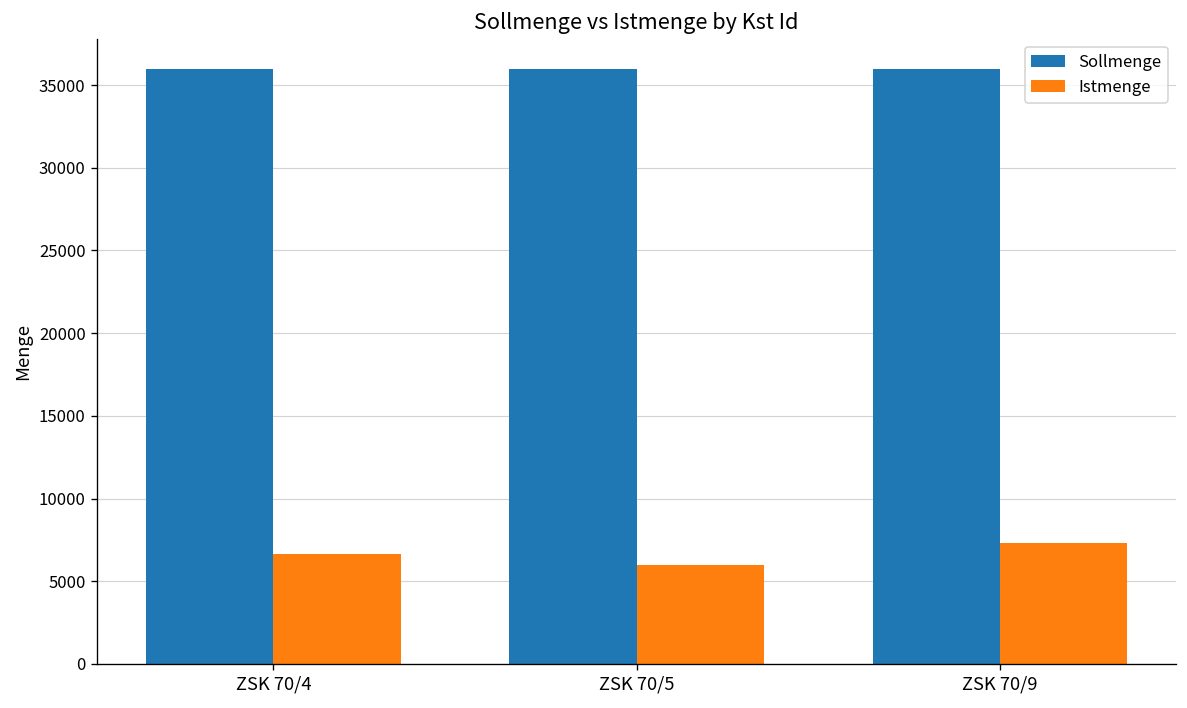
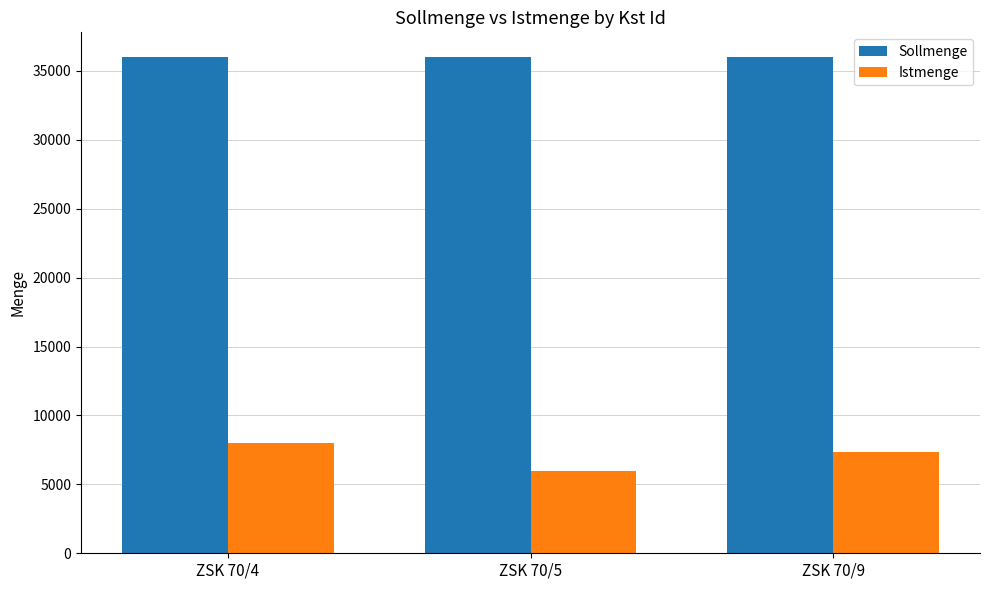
  {
    "Sollmenge": {
      "ZSK 70/4": 36000,
      "ZSK 70/5": 36000,
      "ZSK 70/9": 36000
    },
    "Istmenge": {
-     "ZSK 70/4": 6700,
+     "ZSK 70/4": 8000,
      "ZSK 70/5": 6000,
      "ZSK 70/9": 7300
    }
  }
